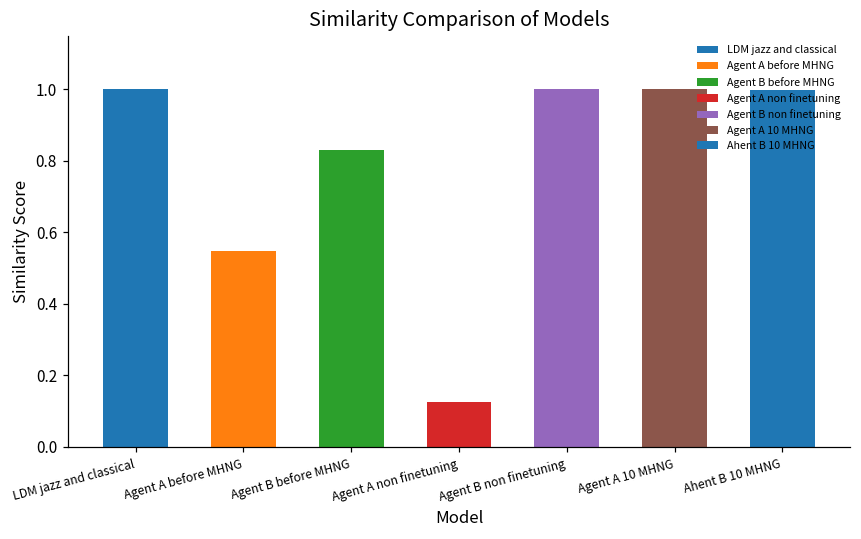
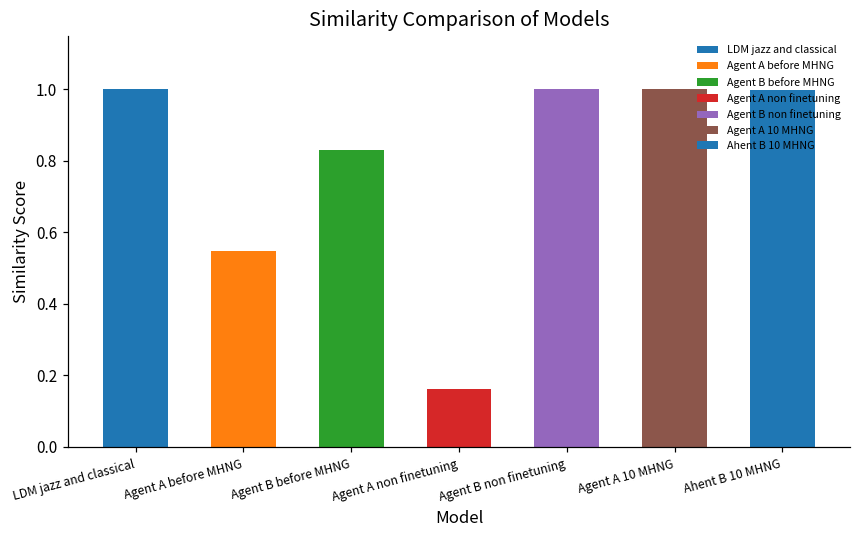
  {
    "LDM jazz and classical": 1.00,
    "Agent A before MHNG": 0.55,
    "Agent B before MHNG": 0.83,
-   "Agent A non finetuning": 0.13,
+   "Agent A non finetuning": 0.16,
    "Agent B non finetuning": 1.00,
    "Agent A 10 MHNG": 1.00,
    "Ahent B 10 MHNG": 1.00
  }
